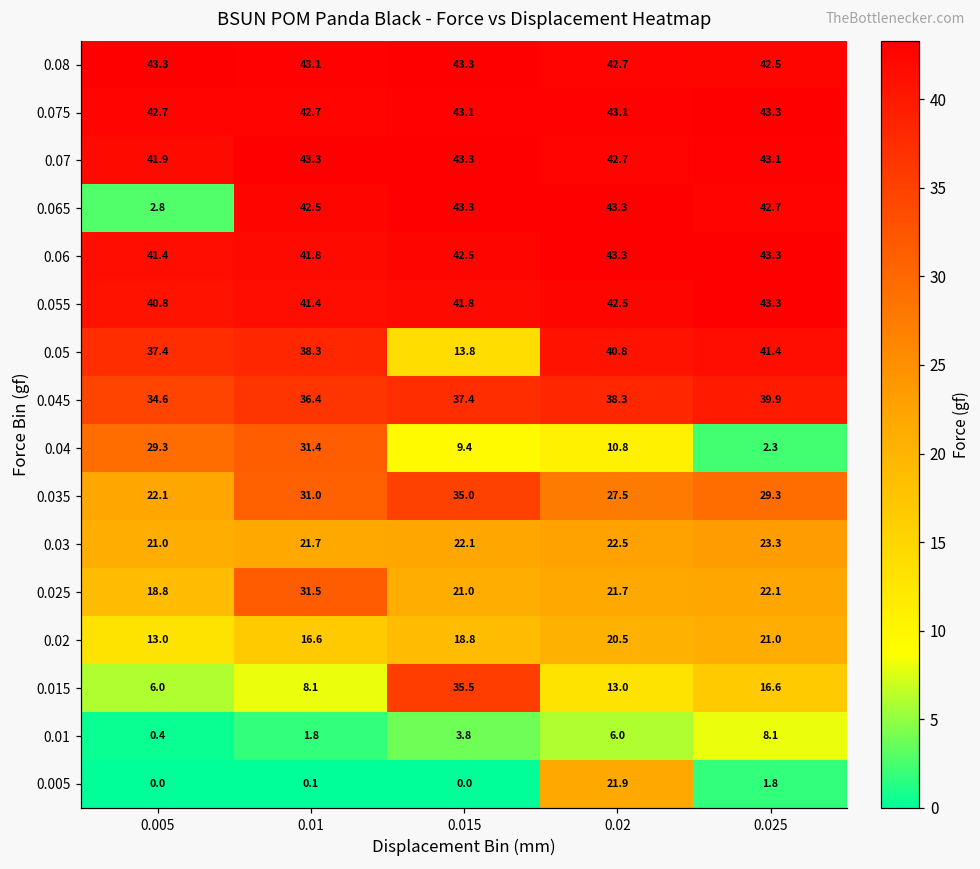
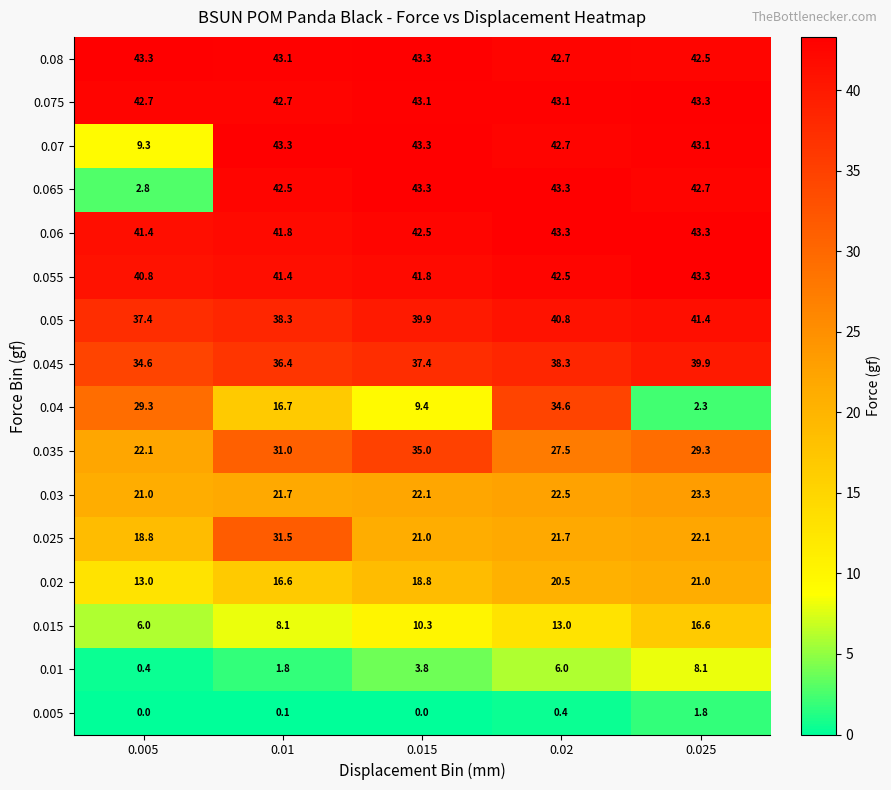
  {
    "0.08": {
      "0.005": 43.3,
      "0.01": 43.1,
      "0.015": 43.3,
      "0.02": 42.7,
      "0.025": 42.5
    },
    "0.075": {
      "0.005": 42.7,
      "0.01": 42.7,
      "0.015": 43.1,
      "0.02": 43.1,
      "0.025": 43.3
    },
    "0.07": {
-     "0.005": 41.9,
+     "0.005": 9.3,
      "0.01": 43.3,
      "0.015": 43.3,
      "0.02": 42.7,
      "0.025": 43.1
    },
    "0.065": {
      "0.005": 2.8,
      "0.01": 42.5,
      "0.015": 43.3,
      "0.02": 43.3,
      "0.025": 42.7
    },
    "0.06": {
      "0.005": 41.4,
      "0.01": 41.8,
      "0.015": 42.5,
      "0.02": 43.3,
      "0.025": 43.3
    },
    "0.055": {
      "0.005": 40.8,
      "0.01": 41.4,
      "0.015": 41.8,
      "0.02": 42.5,
      "0.025": 43.3
    },
    "0.05": {
      "0.005": 37.4,
      "0.01": 38.3,
-     "0.015": 13.8,
+     "0.015": 39.9,
      "0.02": 40.8,
      "0.025": 41.4
    },
    "0.045": {
      "0.005": 34.6,
      "0.01": 36.4,
      "0.015": 37.4,
      "0.02": 38.3,
      "0.025": 39.9
    },
    "0.04": {
      "0.005": 29.3,
-     "0.01": 31.4,
+     "0.01": 16.7,
      "0.015": 9.4,
-     "0.02": 10.8,
+     "0.02": 34.6,
      "0.025": 2.3
    },
    "0.035": {
      "0.005": 22.1,
      "0.01": 31.0,
      "0.015": 35.0,
      "0.02": 27.5,
      "0.025": 29.3
    },
    "0.03": {
      "0.005": 21.0,
      "0.01": 21.7,
      "0.015": 22.1,
      "0.02": 22.5,
      "0.025": 23.3
    },
    "0.025": {
      "0.005": 18.8,
      "0.01": 31.5,
      "0.015": 21.0,
      "0.02": 21.7,
      "0.025": 22.1
    },
    "0.02": {
      "0.005": 13.0,
      "0.01": 16.6,
      "0.015": 18.8,
      "0.02": 20.5,
      "0.025": 21.0
    },
    "0.015": {
      "0.005": 6.0,
      "0.01": 8.1,
-     "0.015": 35.5,
+     "0.015": 10.3,
      "0.02": 13.0,
      "0.025": 16.6
    },
    "0.01": {
      "0.005": 0.4,
      "0.01": 1.8,
      "0.015": 3.8,
      "0.02": 6.0,
      "0.025": 8.1
    },
    "0.005": {
      "0.005": 0.0,
      "0.01": 0.1,
      "0.015": 0.0,
-     "0.02": 21.9,
+     "0.02": 0.4,
      "0.025": 1.8
    }
  }
